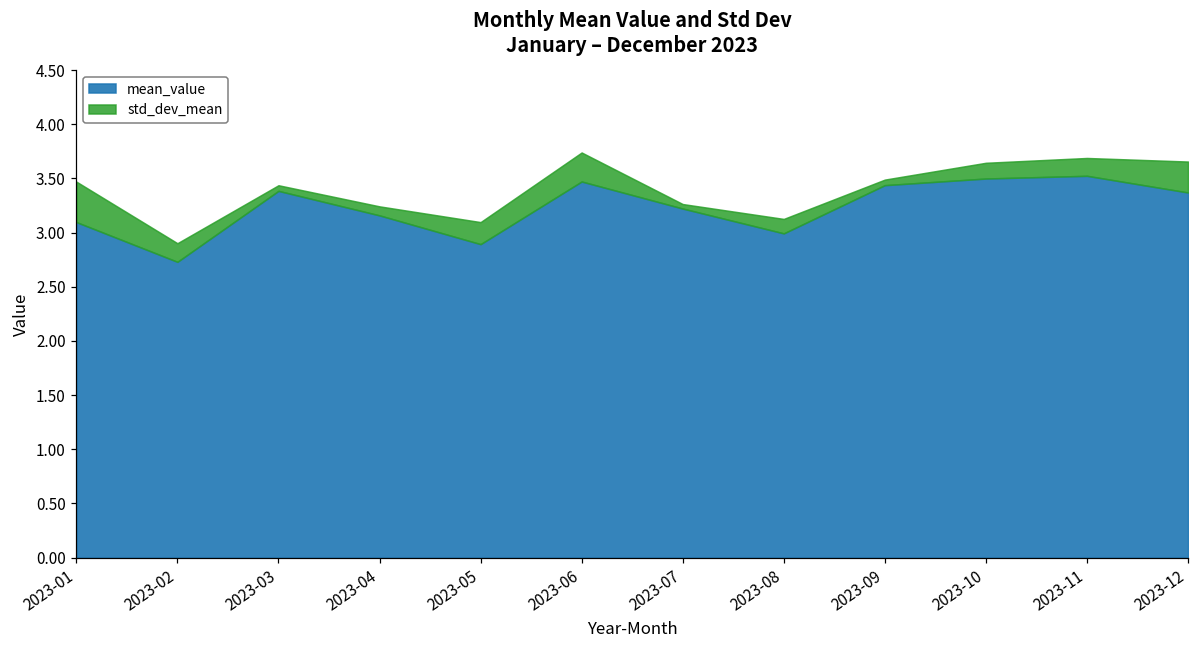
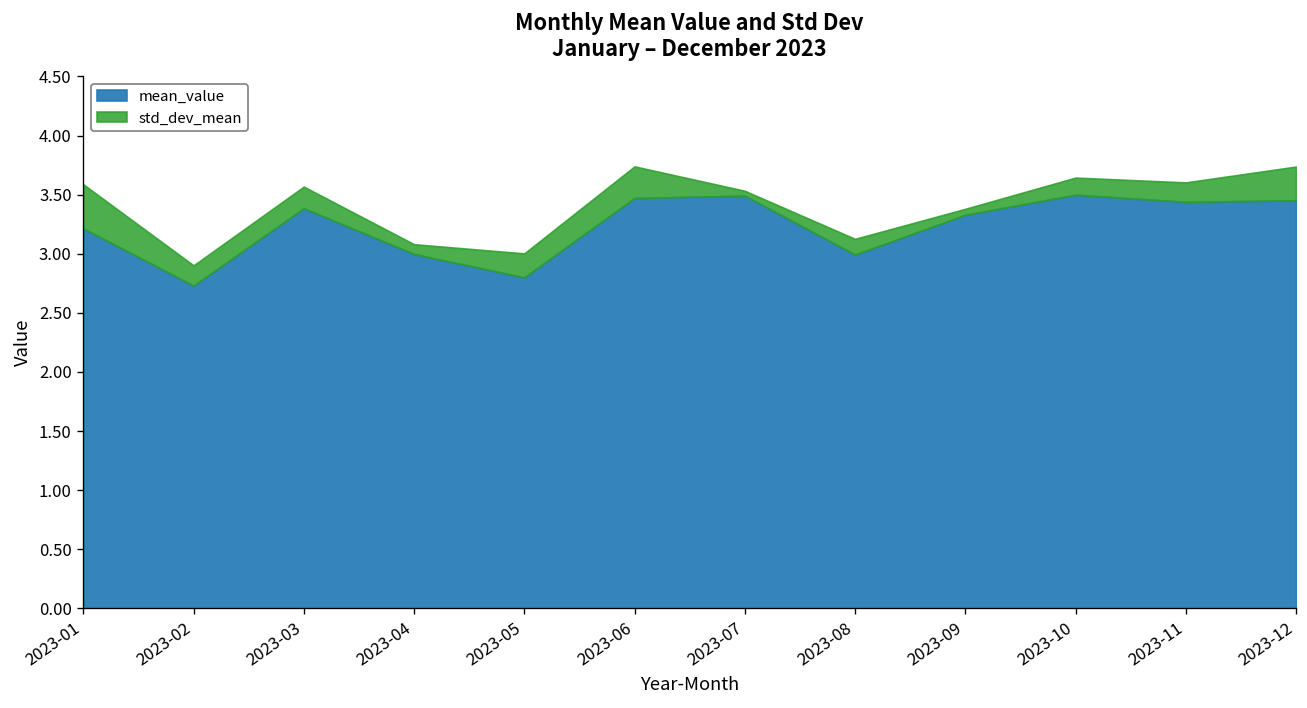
  {
    "mean_value": {
-     "2023-01": 3.1,
+     "2023-01": 3.2,
      "2023-02": 2.7,
      "2023-03": 3.4,
-     "2023-04": 3.2,
-     "2023-05": 2.9,
+     "2023-04": 3.0,
+     "2023-05": 2.8,
      "2023-06": 3.5,
-     "2023-07": 3.2,
+     "2023-07": 3.5,
      "2023-08": 3.0,
-     "2023-09": 3.4,
+     "2023-09": 3.3,
      "2023-10": 3.5,
-     "2023-11": 3.5,
-     "2023-12": 3.4
+     "2023-11": 3.4,
+     "2023-12": 3.5
    },
    "std_dev_mean": {
      "2023-01": 0.4,
      "2023-02": 0.2,
-     "2023-03": 0.1,
+     "2023-03": 0.2,
      "2023-04": 0.1,
      "2023-05": 0.2,
      "2023-06": 0.3,
      "2023-07": 0.0,
      "2023-08": 0.1,
      "2023-09": 0.1,
      "2023-10": 0.1,
      "2023-11": 0.2,
      "2023-12": 0.3
    }
  }
